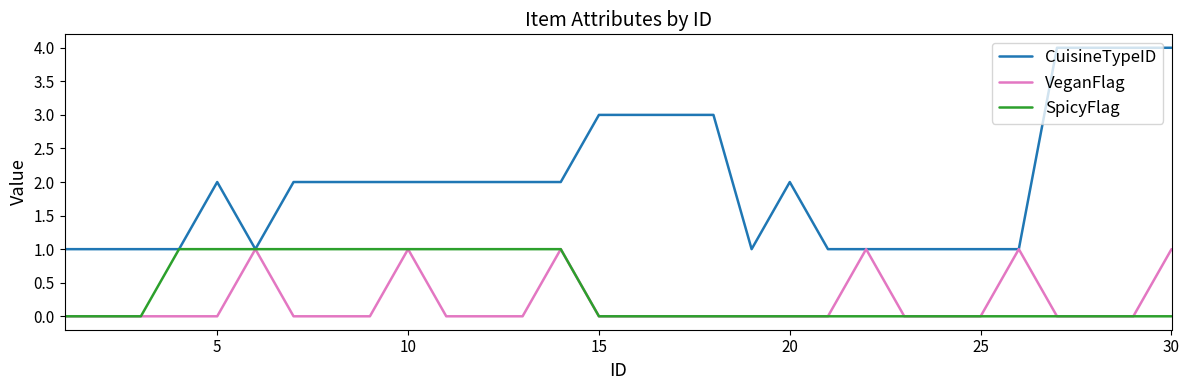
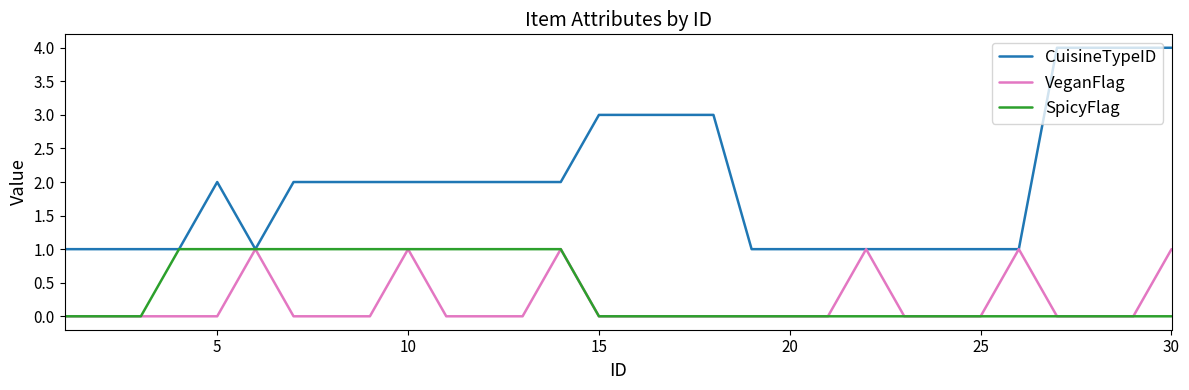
  {
    "CuisineTypeID": {
      "5": 2,
      "10": 2,
      "15": 3,
-     "20": 2,
+     "20": 1,
      "25": 1,
      "30": 4
    },
    "VeganFlag": {
      "5": 0,
      "30": 1
    },
    "SpicyFlag": {
      "5": 1,
      "30": 0
    }
  }
